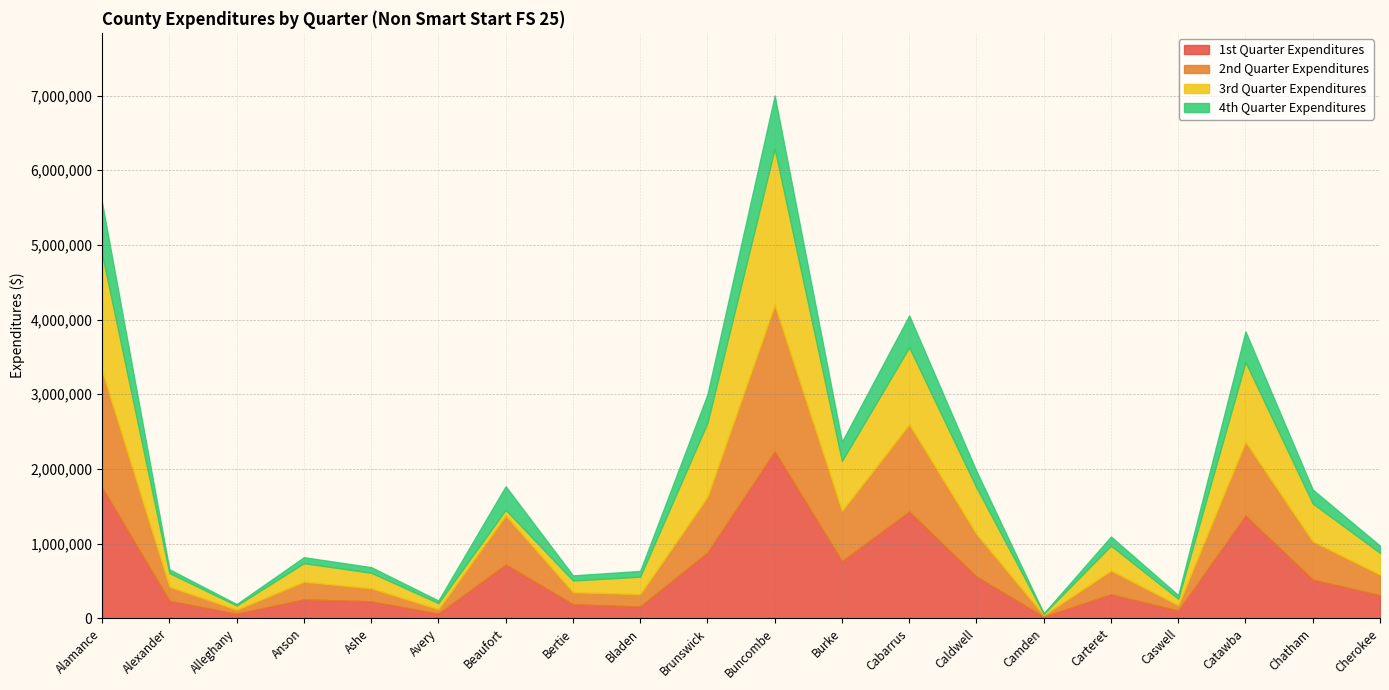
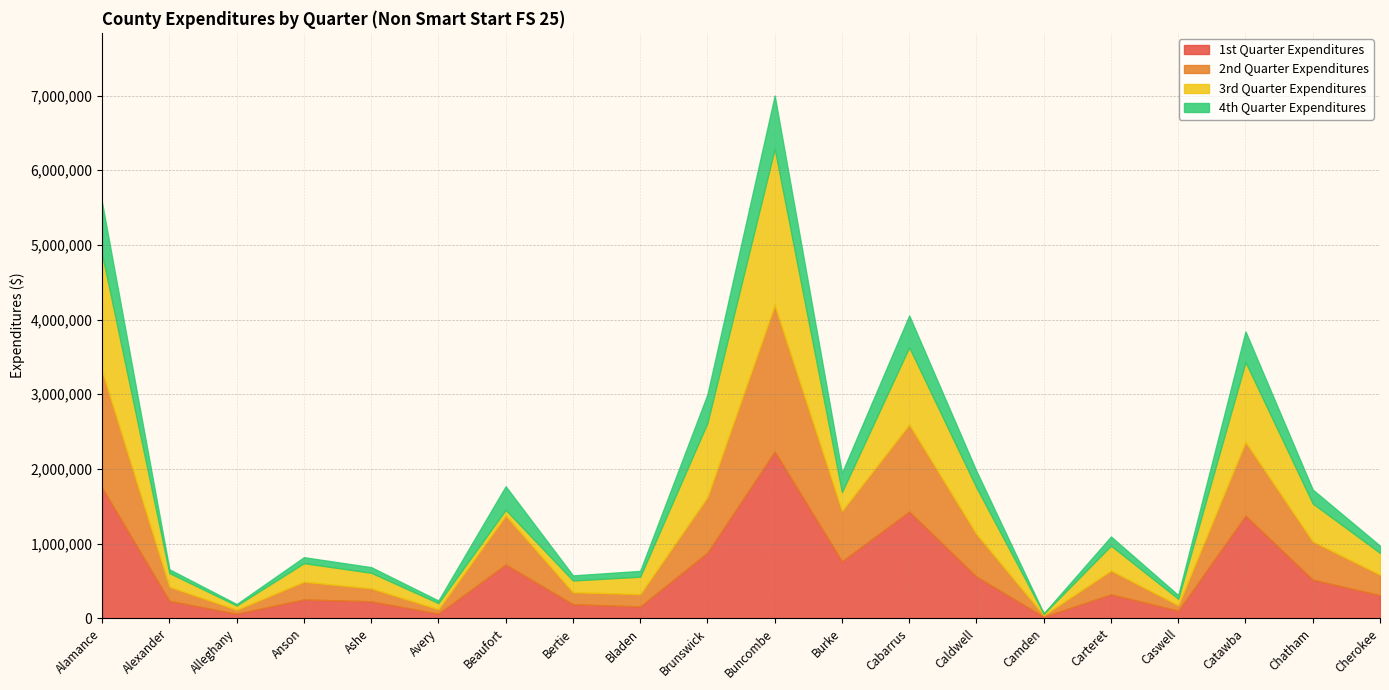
  {
    "3rd Quarter Expenditures": {
      "Alamance": "1,600,000",
      "Alexander": "200,000",
      "Anson": "200,000",
      "Ashe": "200,000",
      "Avery": "100,000",
      "Beaufort": "100,000",
      "Bertie": "200,000",
      "Bladen": "200,000",
      "Brunswick": "1,000,000",
      "Buncombe": "2,100,000",
-     "Burke": "700,000",
+     "Burke": "300,000",
      "Cabarrus": "1,000,000",
      "Caldwell": "600,000",
      "Carteret": "300,000",
      "Caswell": "100,000",
      "Catawba": "1,100,000",
      "Chatham": "500,000",
      "Cherokee": "300,000"
    },
    "4th Quarter Expenditures": {
      "Alamance": "700,000",
      "Alexander": "100,000",
      "Anson": "100,000",
      "Ashe": "100,000",
      "Avery": "0",
      "Beaufort": "300,000",
      "Bertie": "100,000",
      "Bladen": "100,000",
      "Brunswick": "400,000",
      "Buncombe": "700,000",
      "Burke": "300,000",
      "Cabarrus": "400,000",
      "Caldwell": "200,000",
      "Carteret": "100,000",
      "Caswell": "0",
      "Catawba": "400,000",
      "Chatham": "200,000",
      "Cherokee": "100,000"
    }
  }
